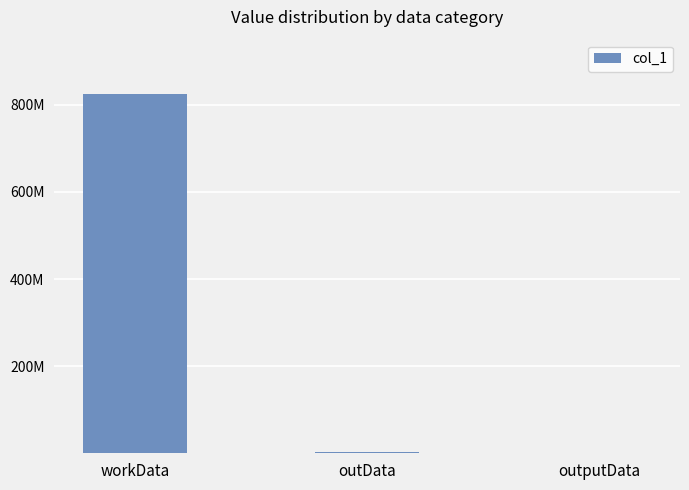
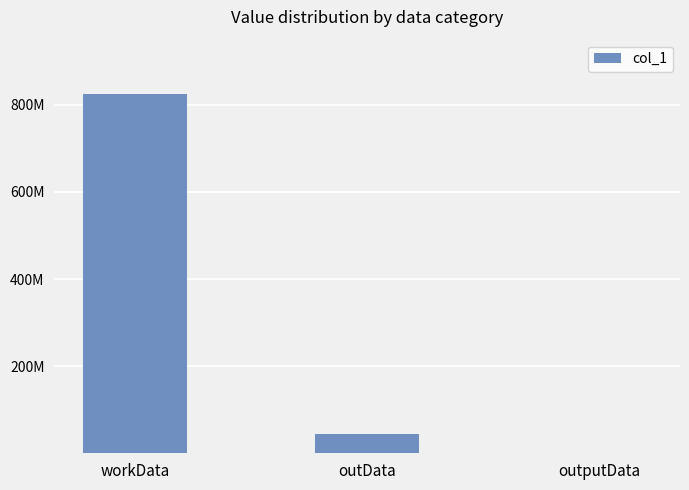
  {
    "workData": 830000000,
-   "outData": 0
+   "outData": 40000000
  }
